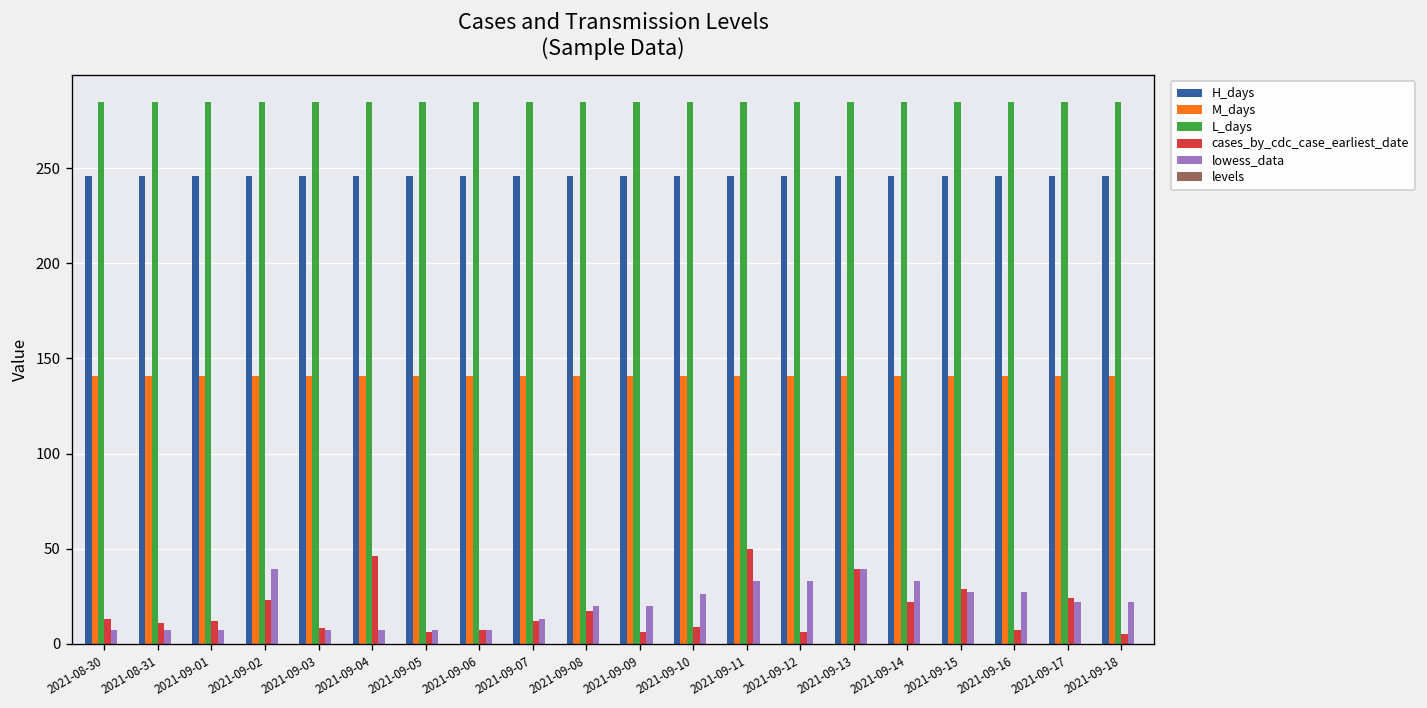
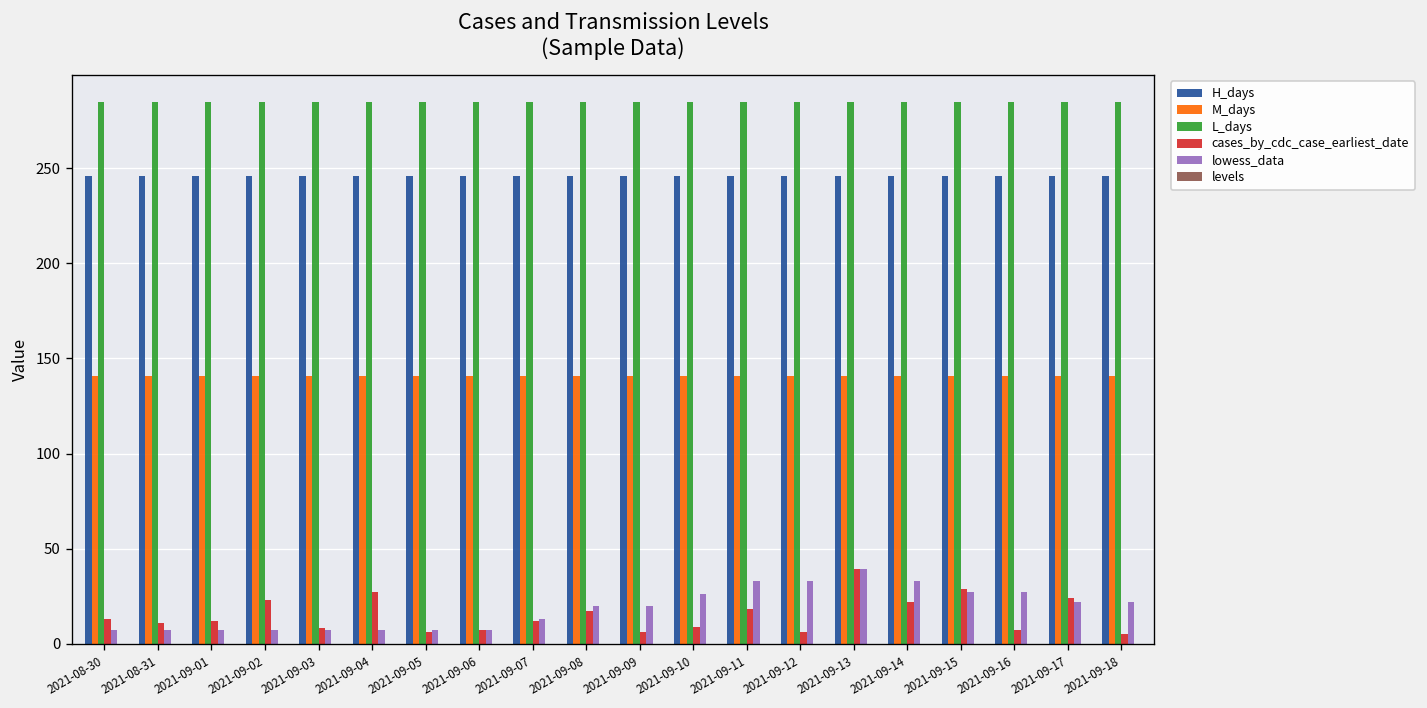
  {
    "H_days": {
      "2021-08-30": 246,
      "2021-08-31": 246,
      "2021-09-01": 246,
      "2021-09-02": 246,
      "2021-09-03": 246,
      "2021-09-04": 246,
      "2021-09-05": 246,
      "2021-09-06": 246,
      "2021-09-07": 246,
      "2021-09-08": 246,
      "2021-09-09": 246,
      "2021-09-10": 246,
      "2021-09-11": 246,
      "2021-09-12": 246,
      "2021-09-13": 246,
      "2021-09-14": 246,
      "2021-09-15": 246,
      "2021-09-16": 246,
      "2021-09-17": 246,
      "2021-09-18": 246
    },
    "M_days": {
      "2021-08-30": 141,
      "2021-08-31": 141,
      "2021-09-01": 141,
      "2021-09-02": 141,
      "2021-09-03": 141,
      "2021-09-04": 141,
      "2021-09-05": 141,
      "2021-09-06": 141,
      "2021-09-07": 141,
      "2021-09-08": 141,
      "2021-09-09": 141,
      "2021-09-10": 141,
      "2021-09-11": 141,
      "2021-09-12": 141,
      "2021-09-13": 141,
      "2021-09-14": 141,
      "2021-09-15": 141,
      "2021-09-16": 141,
      "2021-09-17": 141,
      "2021-09-18": 141
    },
    "L_days": {
      "2021-08-30": 285,
      "2021-08-31": 285,
      "2021-09-01": 285,
      "2021-09-02": 285,
      "2021-09-03": 285,
      "2021-09-04": 285,
      "2021-09-05": 285,
      "2021-09-06": 285,
      "2021-09-07": 285,
      "2021-09-08": 285,
      "2021-09-09": 285,
      "2021-09-10": 285,
      "2021-09-11": 285,
      "2021-09-12": 285,
      "2021-09-13": 285,
      "2021-09-14": 285,
      "2021-09-15": 285,
      "2021-09-16": 285,
      "2021-09-17": 285,
      "2021-09-18": 285
    },
    "cases_by_cdc_case_earliest_date": {
      "2021-08-30": 13,
      "2021-08-31": 11,
      "2021-09-01": 12,
      "2021-09-02": 23,
      "2021-09-03": 8,
-     "2021-09-04": 46,
+     "2021-09-04": 27,
      "2021-09-05": 6,
      "2021-09-06": 7,
      "2021-09-07": 12,
      "2021-09-08": 17,
      "2021-09-09": 6,
      "2021-09-10": 9,
-     "2021-09-11": 50,
+     "2021-09-11": 18,
      "2021-09-12": 6,
      "2021-09-13": 39,
      "2021-09-14": 22,
      "2021-09-15": 29,
      "2021-09-16": 7,
      "2021-09-17": 24,
      "2021-09-18": 5
    },
    "lowess_data": {
      "2021-08-30": 7,
      "2021-08-31": 7,
      "2021-09-01": 7,
-     "2021-09-02": 39,
+     "2021-09-02": 7,
      "2021-09-03": 7,
      "2021-09-04": 7,
      "2021-09-05": 7,
      "2021-09-06": 7,
      "2021-09-07": 13,
      "2021-09-08": 20,
      "2021-09-09": 20,
      "2021-09-10": 26,
      "2021-09-11": 33,
      "2021-09-12": 33,
      "2021-09-13": 39,
      "2021-09-14": 33,
      "2021-09-15": 27,
      "2021-09-16": 27,
      "2021-09-17": 22,
      "2021-09-18": 22
    },
    "levels": {
      "2021-08-30": 0,
      "2021-08-31": 0,
      "2021-09-01": 0,
      "2021-09-02": 0,
      "2021-09-03": 0,
      "2021-09-04": 0,
      "2021-09-05": 0,
      "2021-09-06": 0,
      "2021-09-07": 0,
      "2021-09-08": 0,
      "2021-09-09": 0,
      "2021-09-10": 0,
      "2021-09-11": 0,
      "2021-09-12": 0,
      "2021-09-13": 0,
      "2021-09-14": 0,
      "2021-09-15": 0,
      "2021-09-16": 0,
      "2021-09-17": 0,
      "2021-09-18": 0
    }
  }
